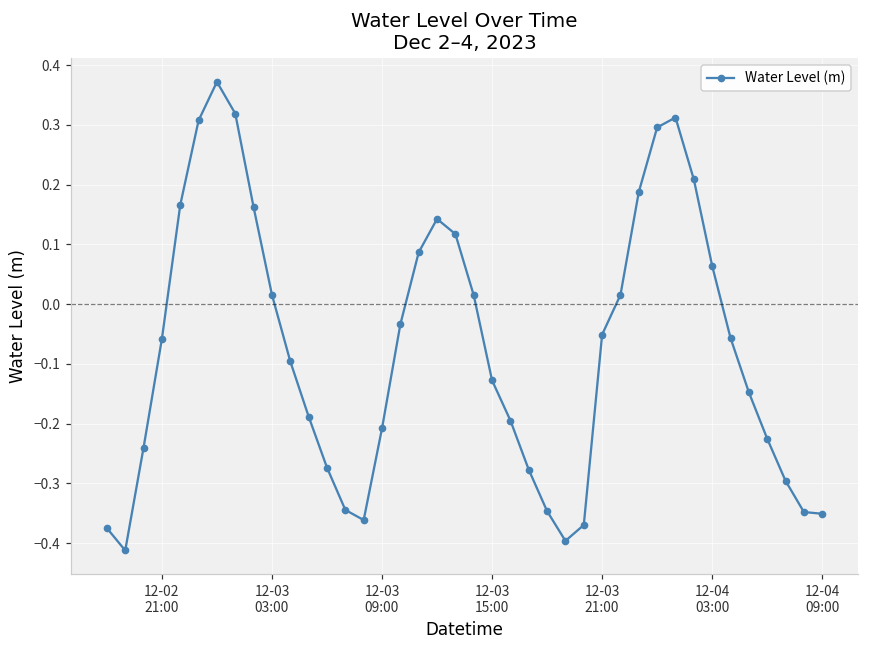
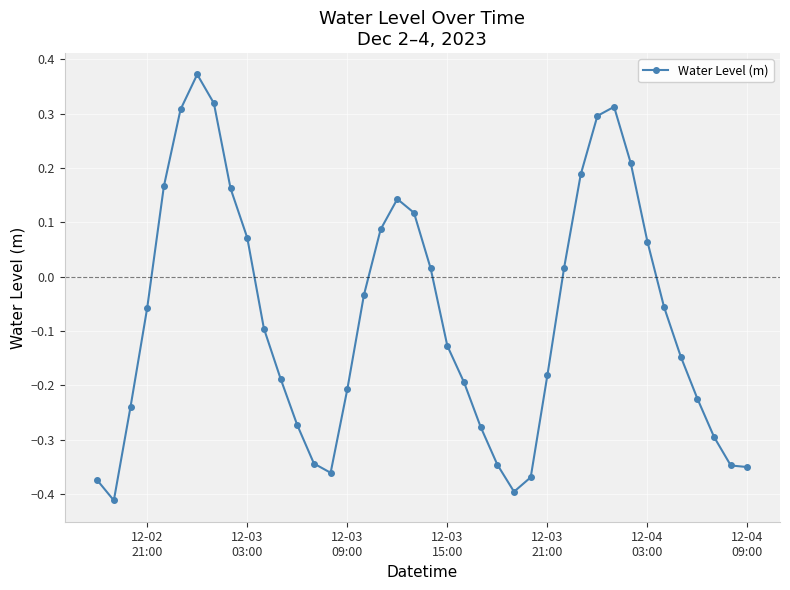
  {
    "12-02 21:00": -0.06,
-   "12-03 03:00": 0.02,
+   "12-03 03:00": 0.07,
    "12-03 09:00": -0.21,
    "12-03 15:00": -0.13,
-   "12-03 21:00": -0.05,
+   "12-03 21:00": -0.18,
    "12-04 03:00": 0.06,
    "12-04 09:00": -0.35
  }
